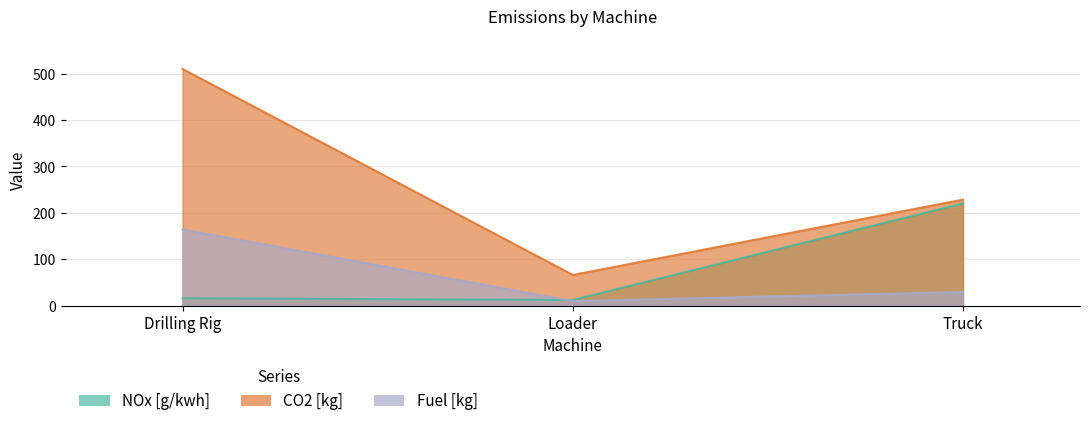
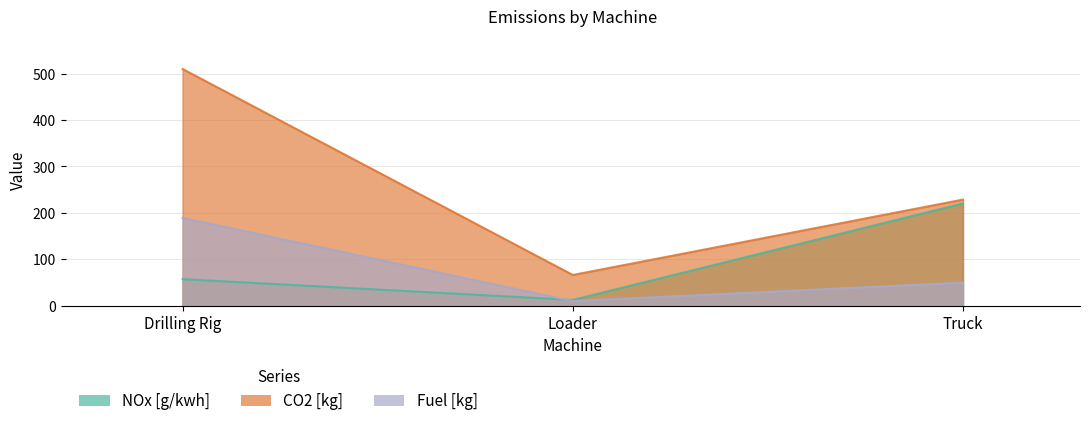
  {
    "NOx [g/kwh]": {
-     "Drilling Rig": 20,
+     "Drilling Rig": 60,
      "Truck": 220
    },
    "CO2 [kg]": {
      "Drilling Rig": 510,
      "Loader": 70,
      "Truck": 230
    },
    "Fuel [kg]": {
-     "Drilling Rig": 160,
-     "Truck": 30
+     "Drilling Rig": 190,
+     "Truck": 50
    }
  }
